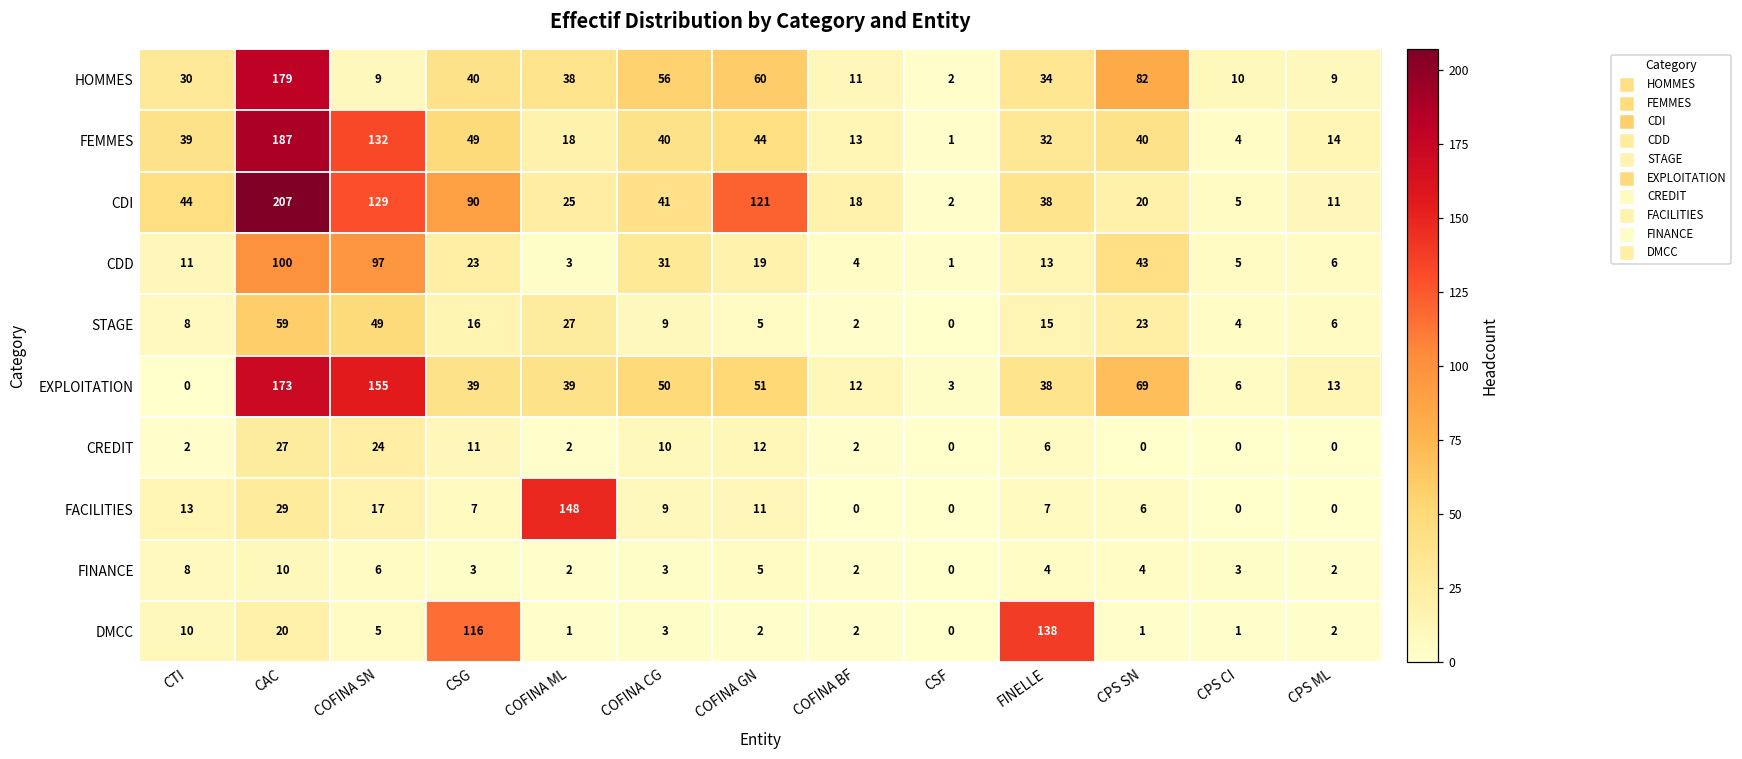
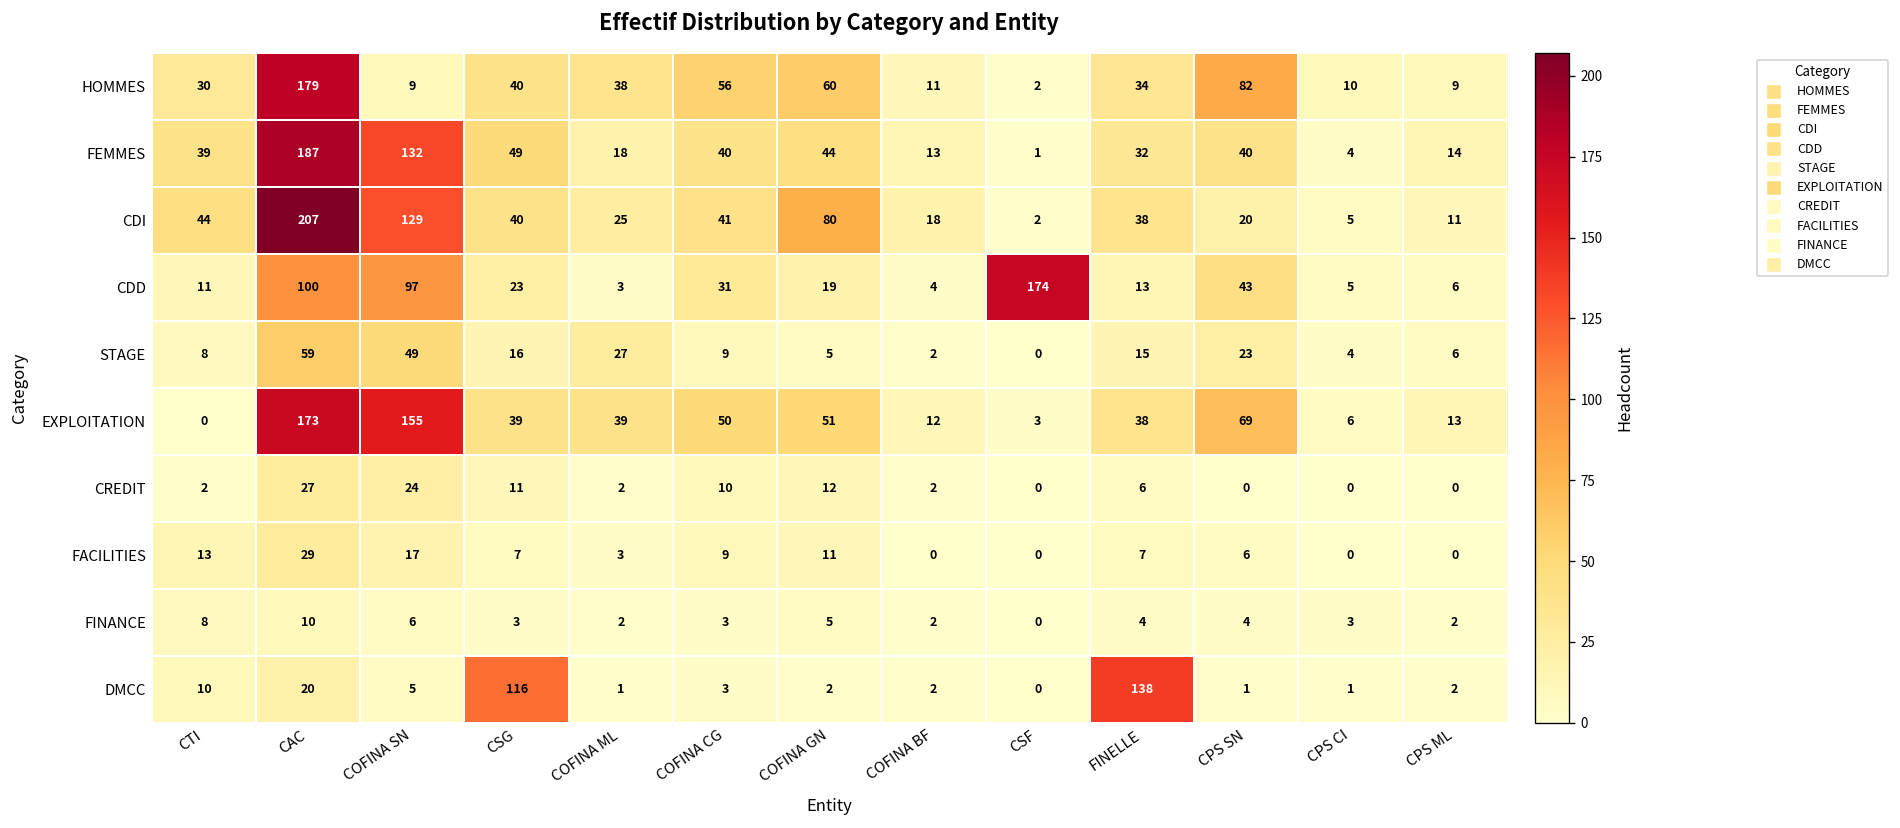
  {
    "HOMMES": {
      "CTI": 30,
      "CAC": 179,
      "COFINA SN": 9,
      "CSG": 40,
      "COFINA ML": 38,
      "COFINA CG": 56,
      "COFINA GN": 60,
      "COFINA BF": 11,
      "CSF": 2,
      "FINELLE": 34,
      "CPS SN": 82,
      "CPS CI": 10,
      "CPS ML": 9
    },
    "FEMMES": {
      "CTI": 39,
      "CAC": 187,
      "COFINA SN": 132,
      "CSG": 49,
      "COFINA ML": 18,
      "COFINA CG": 40,
      "COFINA GN": 44,
      "COFINA BF": 13,
      "CSF": 1,
      "FINELLE": 32,
      "CPS SN": 40,
      "CPS CI": 4,
      "CPS ML": 14
    },
    "CDI": {
      "CTI": 44,
      "CAC": 207,
      "COFINA SN": 129,
-     "CSG": 90,
+     "CSG": 40,
      "COFINA ML": 25,
      "COFINA CG": 41,
-     "COFINA GN": 121,
+     "COFINA GN": 80,
      "COFINA BF": 18,
      "CSF": 2,
      "FINELLE": 38,
      "CPS SN": 20,
      "CPS CI": 5,
      "CPS ML": 11
    },
    "CDD": {
      "CTI": 11,
      "CAC": 100,
      "COFINA SN": 97,
      "CSG": 23,
      "COFINA ML": 3,
      "COFINA CG": 31,
      "COFINA GN": 19,
      "COFINA BF": 4,
-     "CSF": 1,
+     "CSF": 174,
      "FINELLE": 13,
      "CPS SN": 43,
      "CPS CI": 5,
      "CPS ML": 6
    },
    "STAGE": {
      "CTI": 8,
      "CAC": 59,
      "COFINA SN": 49,
      "CSG": 16,
      "COFINA ML": 27,
      "COFINA CG": 9,
      "COFINA GN": 5,
      "COFINA BF": 2,
      "CSF": 0,
      "FINELLE": 15,
      "CPS SN": 23,
      "CPS CI": 4,
      "CPS ML": 6
    },
    "EXPLOITATION": {
      "CTI": 0,
      "CAC": 173,
      "COFINA SN": 155,
      "CSG": 39,
      "COFINA ML": 39,
      "COFINA CG": 50,
      "COFINA GN": 51,
      "COFINA BF": 12,
      "CSF": 3,
      "FINELLE": 38,
      "CPS SN": 69,
      "CPS CI": 6,
      "CPS ML": 13
    },
    "CREDIT": {
      "CTI": 2,
      "CAC": 27,
      "COFINA SN": 24,
      "CSG": 11,
      "COFINA ML": 2,
      "COFINA CG": 10,
      "COFINA GN": 12,
      "COFINA BF": 2,
      "CSF": 0,
      "FINELLE": 6,
      "CPS SN": 0,
      "CPS CI": 0,
      "CPS ML": 0
    },
    "FACILITIES": {
      "CTI": 13,
      "CAC": 29,
      "COFINA SN": 17,
      "CSG": 7,
-     "COFINA ML": 148,
+     "COFINA ML": 3,
      "COFINA CG": 9,
      "COFINA GN": 11,
      "COFINA BF": 0,
      "CSF": 0,
      "FINELLE": 7,
      "CPS SN": 6,
      "CPS CI": 0,
      "CPS ML": 0
    },
    "FINANCE": {
      "CTI": 8,
      "CAC": 10,
      "COFINA SN": 6,
      "CSG": 3,
      "COFINA ML": 2,
      "COFINA CG": 3,
      "COFINA GN": 5,
      "COFINA BF": 2,
      "CSF": 0,
      "FINELLE": 4,
      "CPS SN": 4,
      "CPS CI": 3,
      "CPS ML": 2
    },
    "DMCC": {
      "CTI": 10,
      "CAC": 20,
      "COFINA SN": 5,
      "CSG": 116,
      "COFINA ML": 1,
      "COFINA CG": 3,
      "COFINA GN": 2,
      "COFINA BF": 2,
      "CSF": 0,
      "FINELLE": 138,
      "CPS SN": 1,
      "CPS CI": 1,
      "CPS ML": 2
    }
  }
